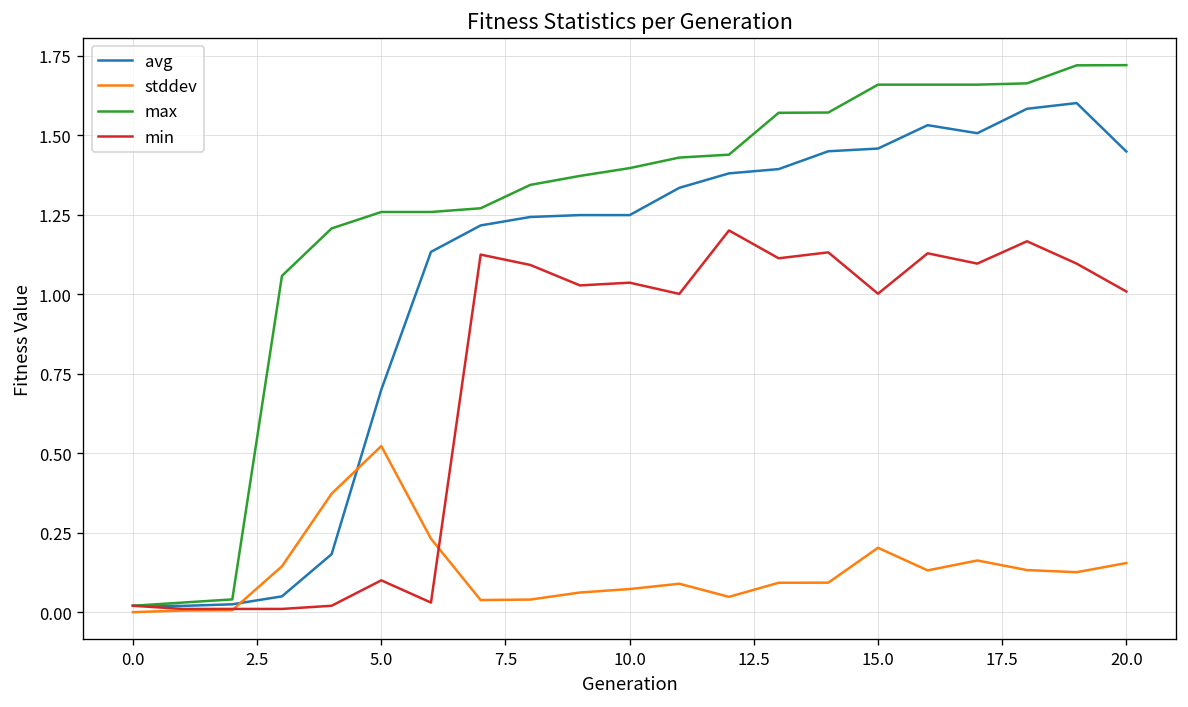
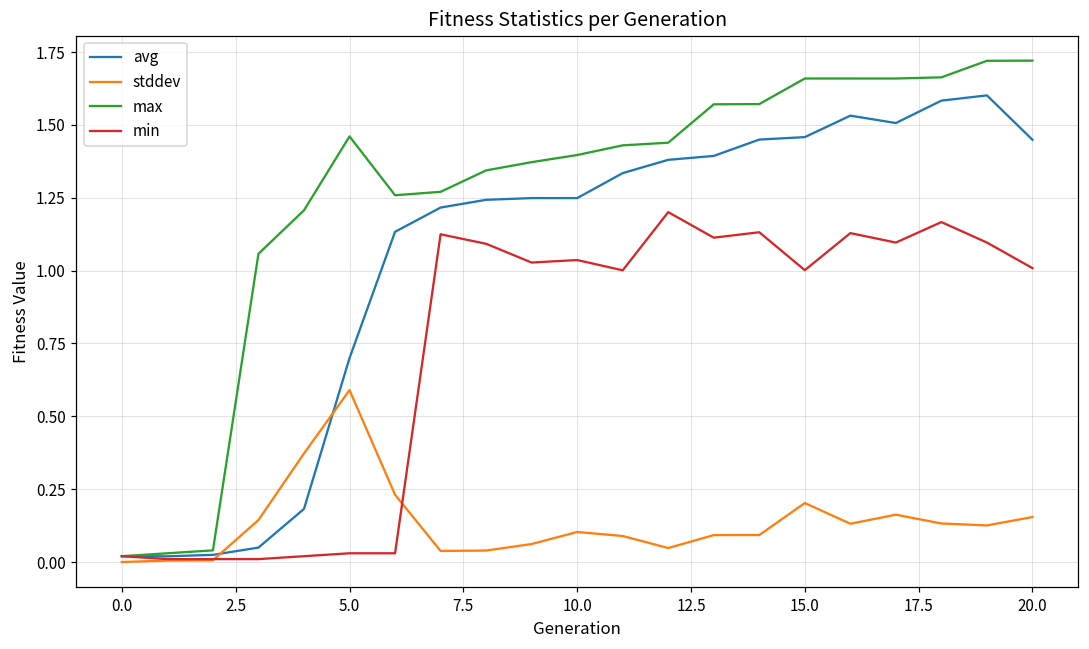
  {
    "avg": {
      "5.0": 0.70,
      "10.0": 1.25,
      "15.0": 1.46,
      "20.0": 1.45
    },
    "stddev": {
      "0.0": 0.00,
-     "5.0": 0.52,
-     "10.0": 0.07,
+     "5.0": 0.59,
+     "10.0": 0.10,
      "15.0": 0.20,
      "20.0": 0.15
    },
    "max": {
-     "5.0": 1.26,
+     "5.0": 1.46,
      "10.0": 1.40,
      "15.0": 1.66,
      "20.0": 1.72
    },
    "min": {
-     "5.0": 0.10,
+     "5.0": 0.03,
      "10.0": 1.04,
      "15.0": 1.00,
      "20.0": 1.01
    }
  }
